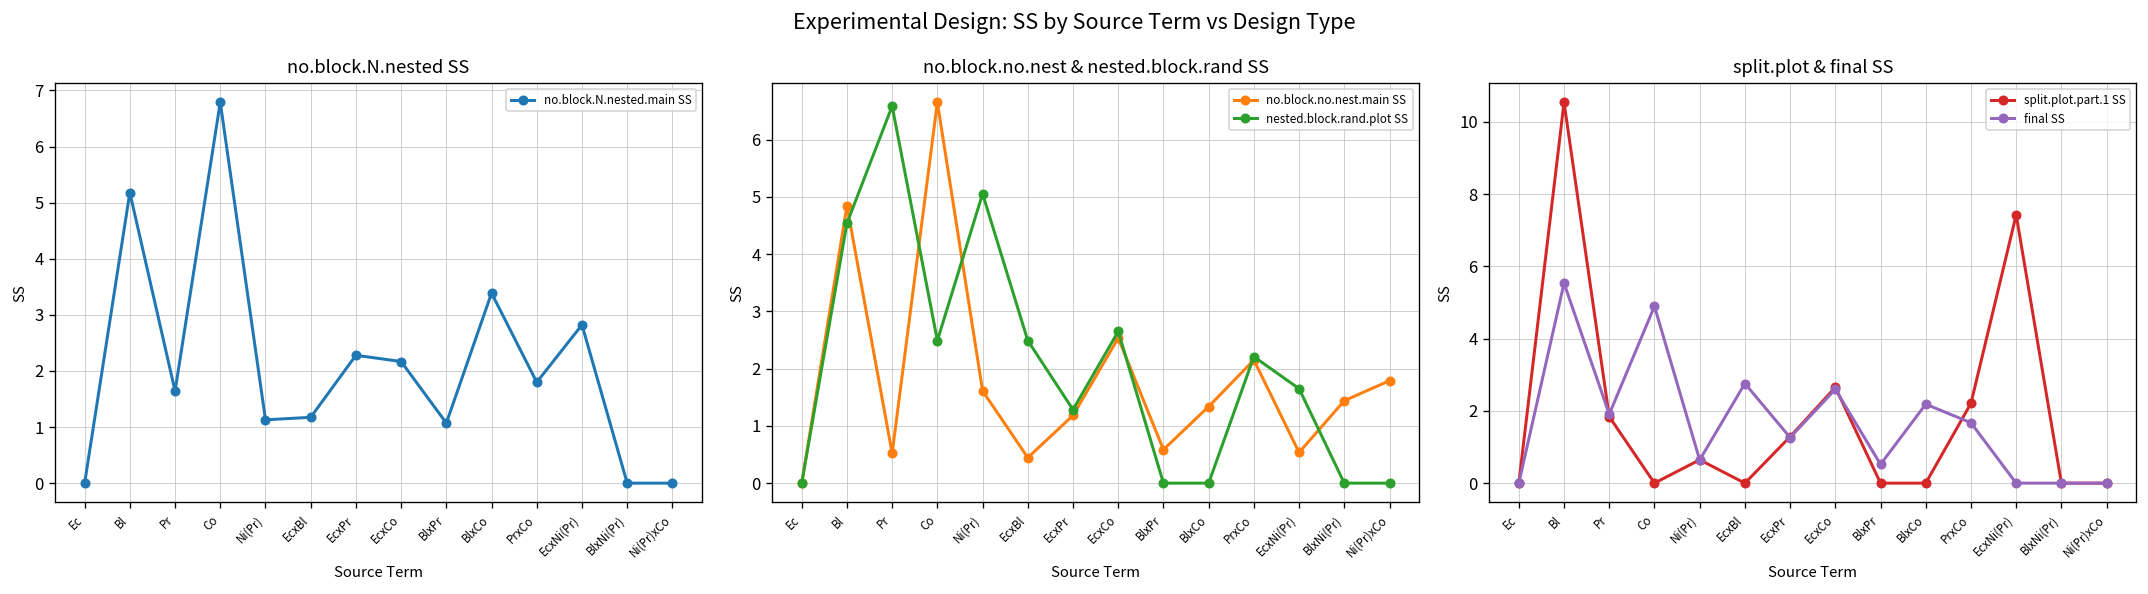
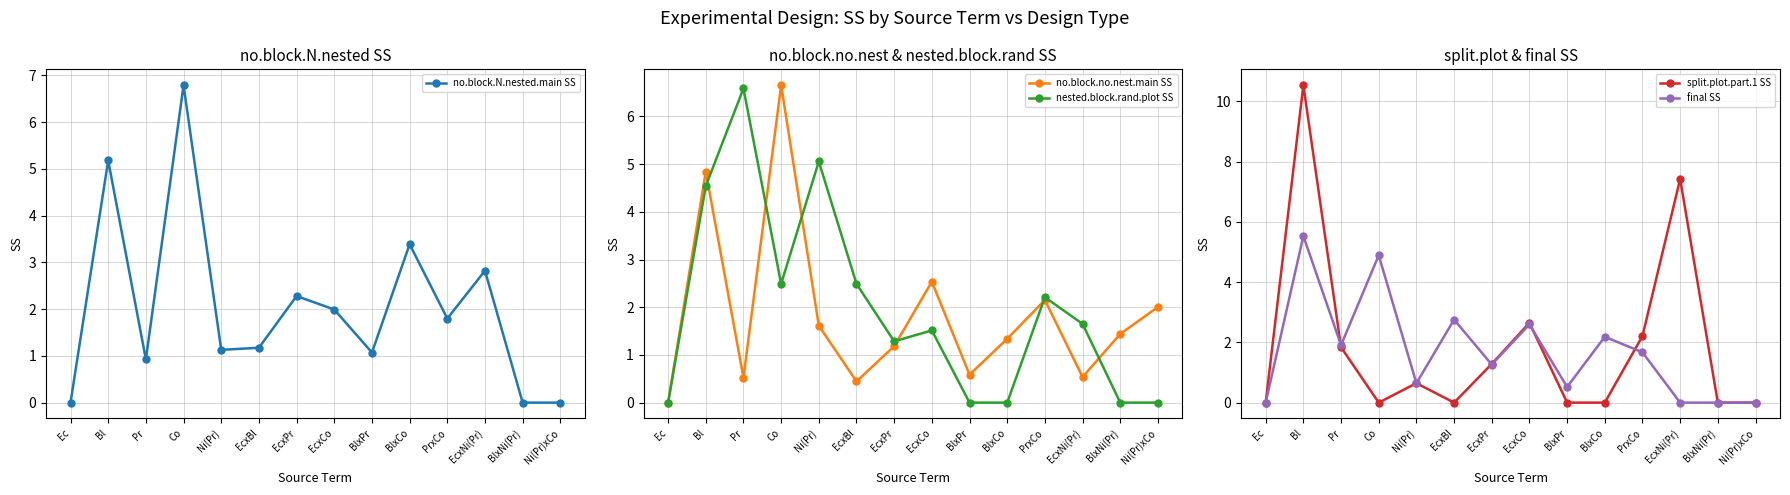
  {
    "no.block.N.nested SS": {
      "Ec": 0.0,
      "Bl": 5.2,
-     "Pr": 1.6,
+     "Pr": 0.9,
      "Co": 6.8,
      "Ni(Pr)": 1.1,
      "EcxBl": 1.2,
      "EcxPr": 2.3,
-     "EcxCo": 2.2,
+     "EcxCo": 2.0,
      "BlxPr": 1.1,
      "BlxCo": 3.4,
      "PrxCo": 1.8,
      "EcxNi(Pr)": 2.8,
      "BlxNi(Pr)": 0.0,
      "Ni(Pr)xCo": 0.0
    },
    "no.block.no.nest & nested.block.rand SS": {
      "no.block.no.nest.main SS": {
        "Bl": 4.8,
        "Pr": 0.5,
        "Co": 6.7,
        "Ni(Pr)": 1.6,
        "EcxBl": 0.4,
        "EcxPr": 1.2,
        "EcxCo": 2.5,
        "BlxPr": 0.6,
        "BlxCo": 1.3,
        "PrxCo": 2.2,
        "EcxNi(Pr)": 0.5,
        "BlxNi(Pr)": 1.4,
-       "Ni(Pr)xCo": 1.8
+       "Ni(Pr)xCo": 2.0
      },
      "nested.block.rand.plot SS": {
        "Bl": 4.5,
        "Pr": 6.6,
        "Co": 2.5,
        "Ni(Pr)": 5.1,
        "EcxBl": 2.5,
        "EcxPr": 1.3,
-       "EcxCo": 2.7,
+       "EcxCo": 1.5,
        "BlxPr": 0.0,
        "BlxCo": 0.0,
        "PrxCo": 2.2,
        "EcxNi(Pr)": 1.7,
        "BlxNi(Pr)": 0.0,
        "Ni(Pr)xCo": 0.0
      }
    },
    "split.plot & final SS": {
      "split.plot.part.1 SS": {
        "Bl": 10.5,
        "Co": 0.0,
        "EcxBl": 0.0,
        "BlxPr": 0.0,
        "BlxCo": 0.0,
        "PrxCo": 2.2,
        "EcxNi(Pr)": 7.4
      },
      "final SS": {
        "Bl": 5.5,
        "Co": 4.9,
        "EcxBl": 2.8,
        "BlxPr": 0.5,
        "BlxCo": 2.2,
        "PrxCo": 1.7,
        "EcxNi(Pr)": 0.0
      }
    }
  }
